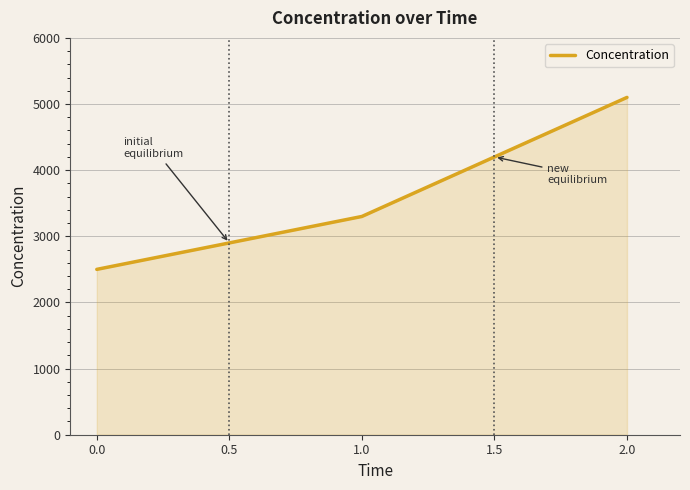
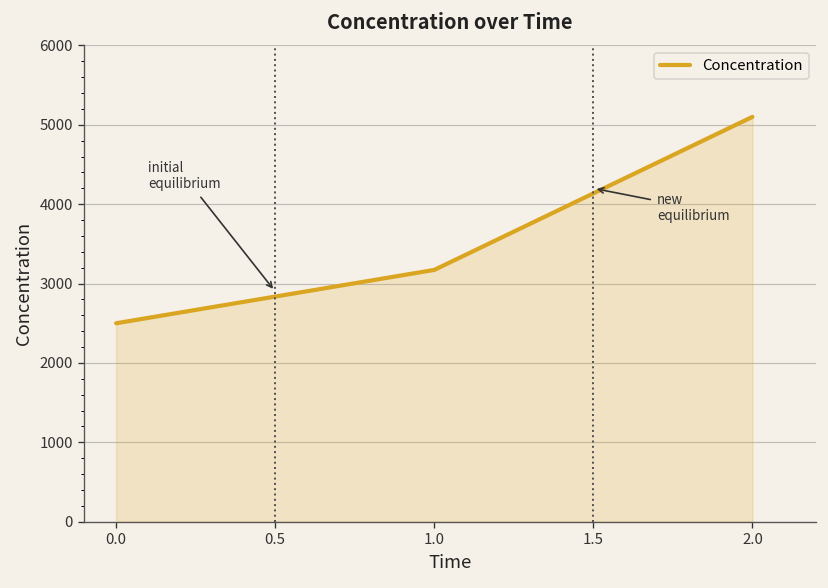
  {
    "0.0": 2500,
-   "1.0": 3300,
+   "1.0": 3200,
    "2.0": 5100
  }
